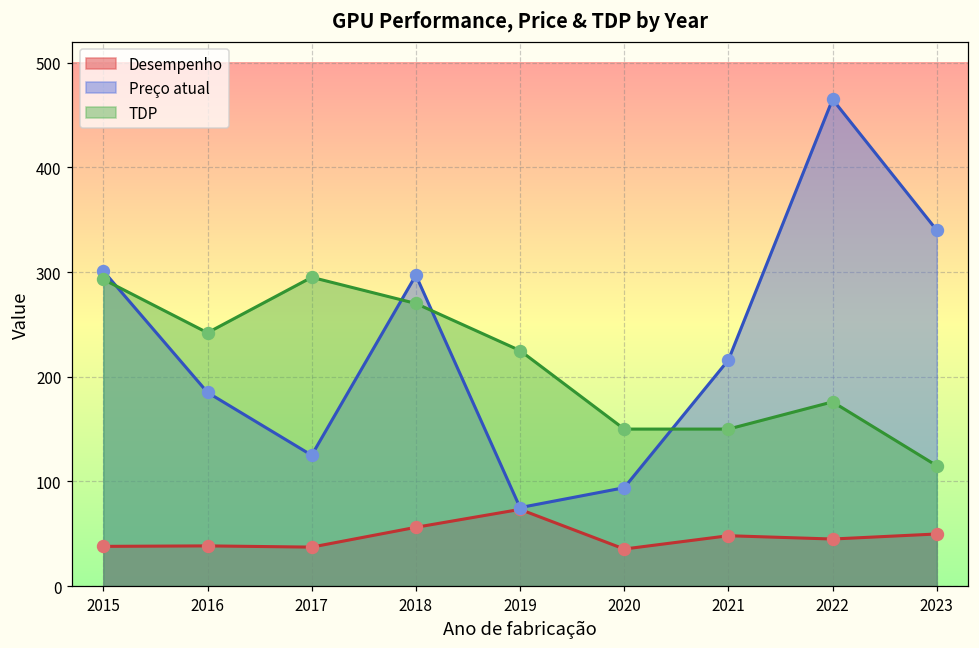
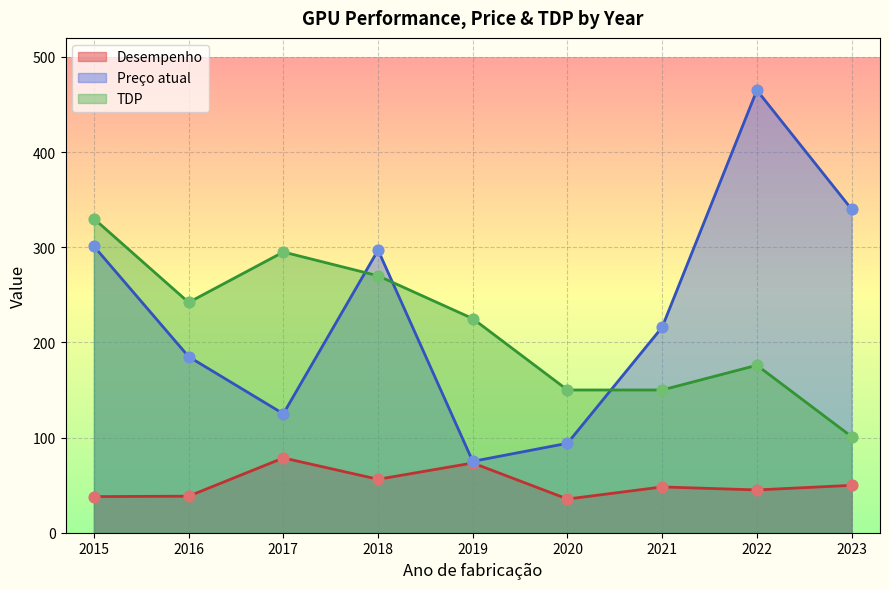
  {
    "Desempenho": {
      "2015": 40,
      "2016": 40,
-     "2017": 40,
+     "2017": 80,
      "2018": 60,
      "2020": 40,
      "2021": 50,
      "2022": 40,
      "2023": 50
    },
    "Preço atual": {
      "2015": 300,
      "2016": 190,
      "2017": 130,
      "2018": 300,
      "2020": 90,
      "2021": 220,
      "2022": 470,
      "2023": 340
    },
    "TDP": {
-     "2015": 290,
+     "2015": 330,
      "2016": 240,
      "2017": 300,
      "2018": 270,
      "2019": 230,
      "2020": 150,
      "2021": 150,
      "2022": 180,
-     "2023": 120
+     "2023": 100
    }
  }
